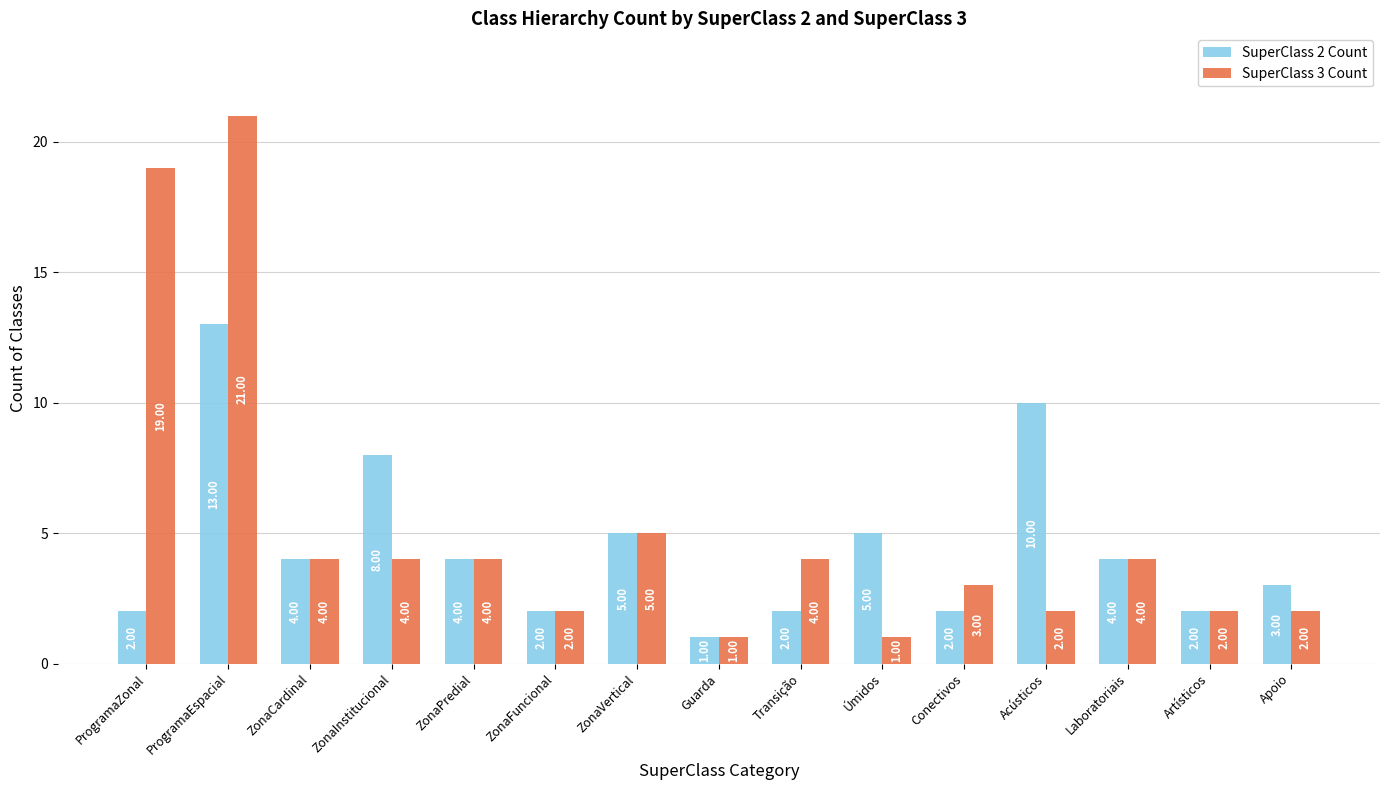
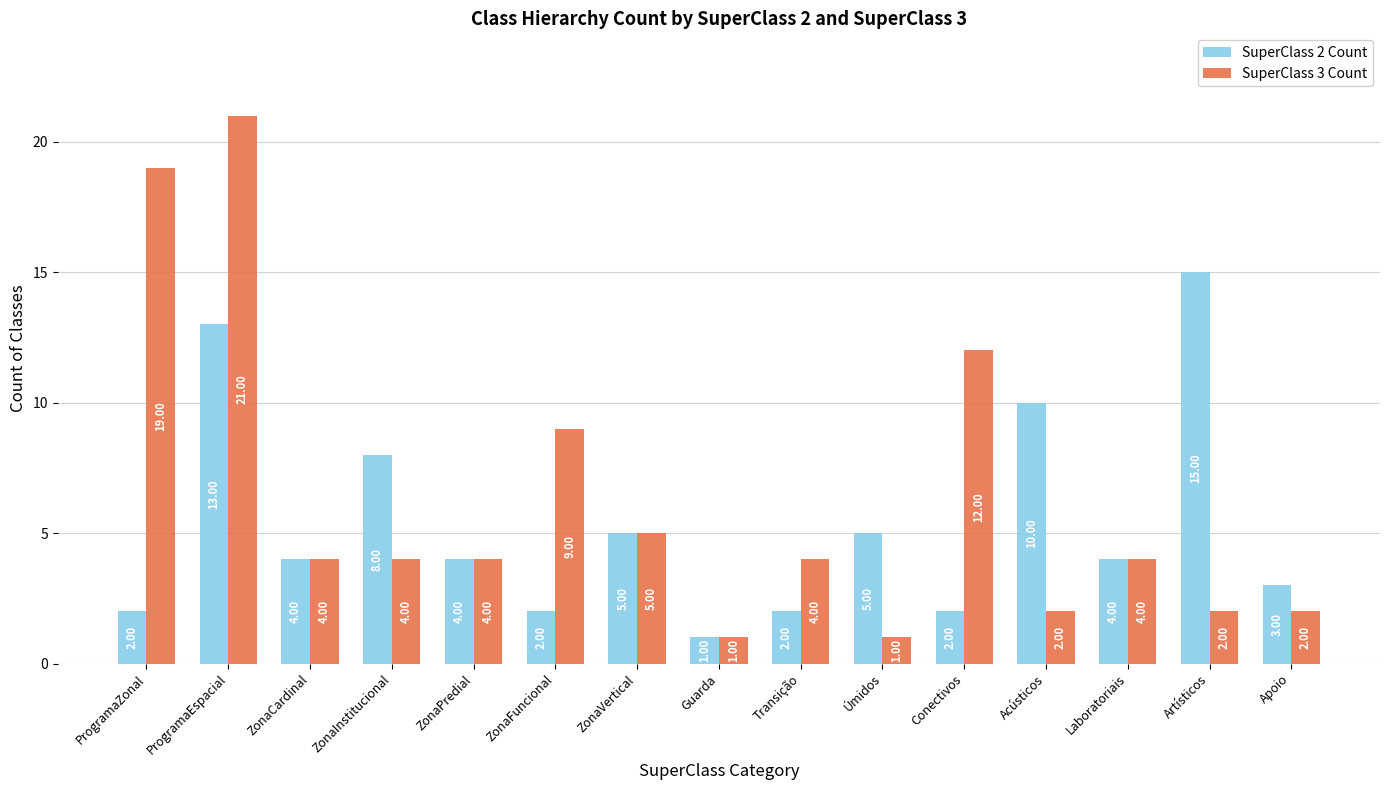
  {
    "SuperClass 2 Count": {
      "ProgramaZonal": 2.00,
      "ProgramaEspacial": 13.00,
      "ZonaCardinal": 4.00,
      "ZonaInstitucional": 8.00,
      "ZonaPredial": 4.00,
      "ZonaFuncional": 2.00,
      "ZonaVertical": 5.00,
      "Guarda": 1.00,
      "Transição": 2.00,
      "Úmidos": 5.00,
      "Conectivos": 2.00,
      "Acústicos": 10.00,
      "Laboratoriais": 4.00,
-     "Artísticos": 2.00,
+     "Artísticos": 15.00,
      "Apoio": 3.00
    },
    "SuperClass 3 Count": {
      "ProgramaZonal": 19.00,
      "ProgramaEspacial": 21.00,
      "ZonaCardinal": 4.00,
      "ZonaInstitucional": 4.00,
      "ZonaPredial": 4.00,
-     "ZonaFuncional": 2.00,
+     "ZonaFuncional": 9.00,
      "ZonaVertical": 5.00,
      "Guarda": 1.00,
      "Transição": 4.00,
      "Úmidos": 1.00,
-     "Conectivos": 3.00,
+     "Conectivos": 12.00,
      "Acústicos": 2.00,
      "Laboratoriais": 4.00,
      "Artísticos": 2.00,
      "Apoio": 2.00
    }
  }
